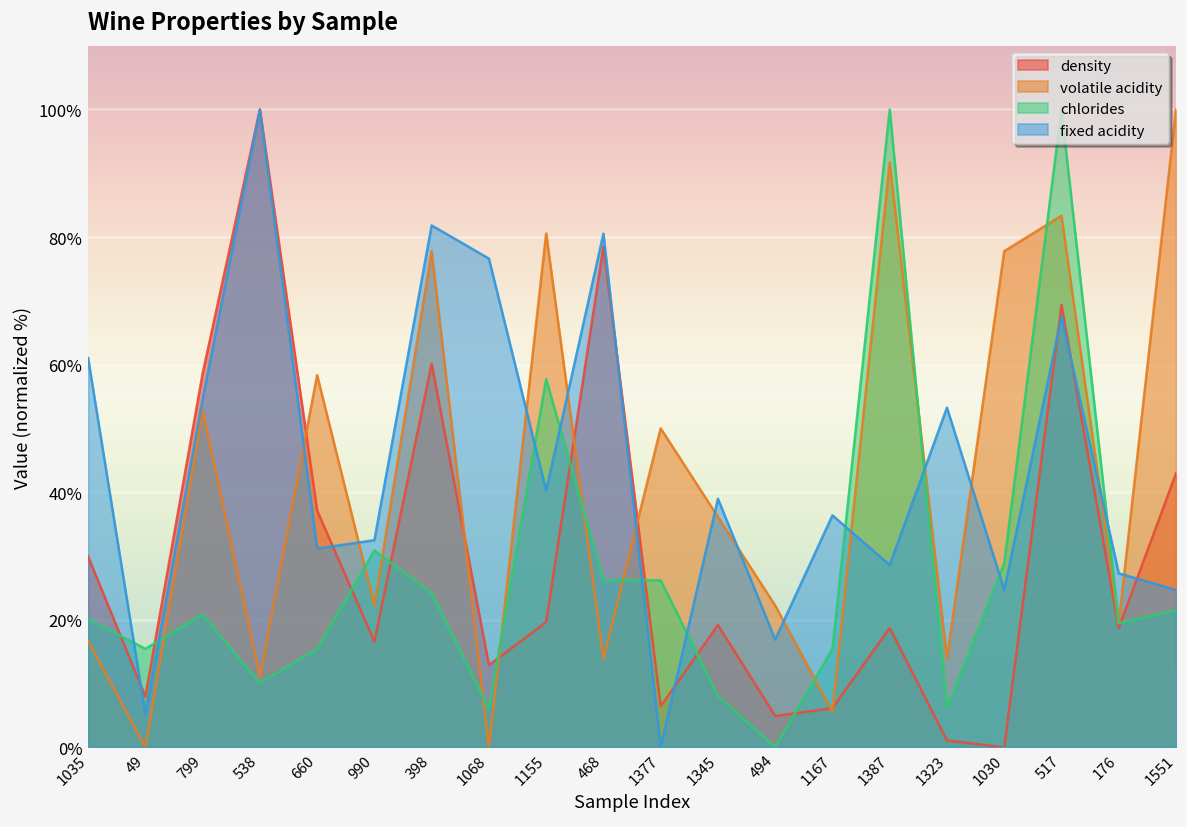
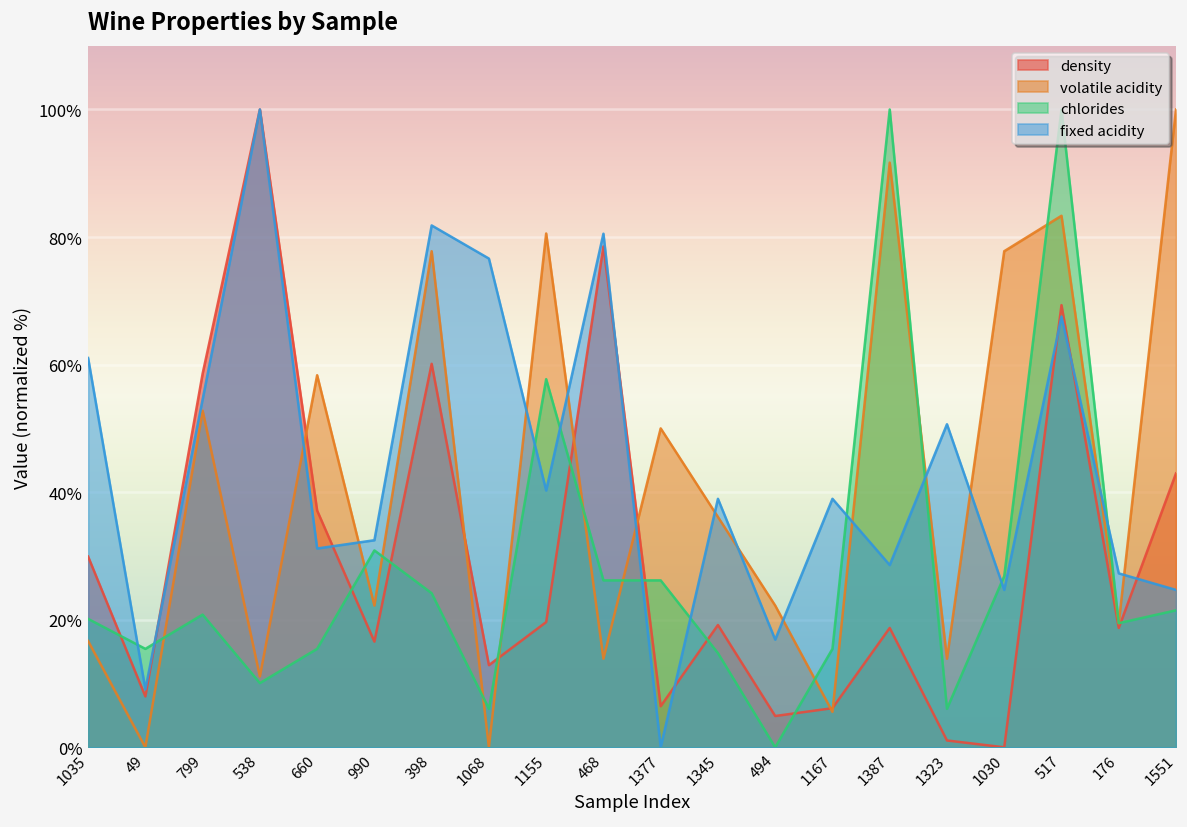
  {
    "chlorides": {
      "1035": "20%",
      "49": "15%",
      "799": "21%",
      "538": "10%",
      "660": "15%",
      "990": "31%",
      "398": "24%",
      "1068": "6%",
      "1155": "58%",
      "468": "26%",
      "1377": "26%",
-     "1345": "8%",
+     "1345": "15%",
      "494": "0%",
      "1167": "15%",
      "1387": "100%",
      "1323": "6%",
-     "1030": "29%",
+     "1030": "27%",
      "1551": "21%"
    },
    "fixed acidity": {
      "1035": "61%",
-     "49": "5%",
+     "49": "9%",
      "799": "55%",
      "660": "31%",
      "990": "32%",
      "398": "82%",
      "1068": "77%",
      "1155": "40%",
      "468": "81%",
      "1377": "0%",
      "1345": "39%",
      "494": "17%",
-     "1167": "36%",
+     "1167": "39%",
      "1387": "29%",
-     "1323": "53%",
+     "1323": "51%",
      "1030": "25%",
      "517": "68%",
      "176": "27%",
      "1551": "25%"
    }
  }
